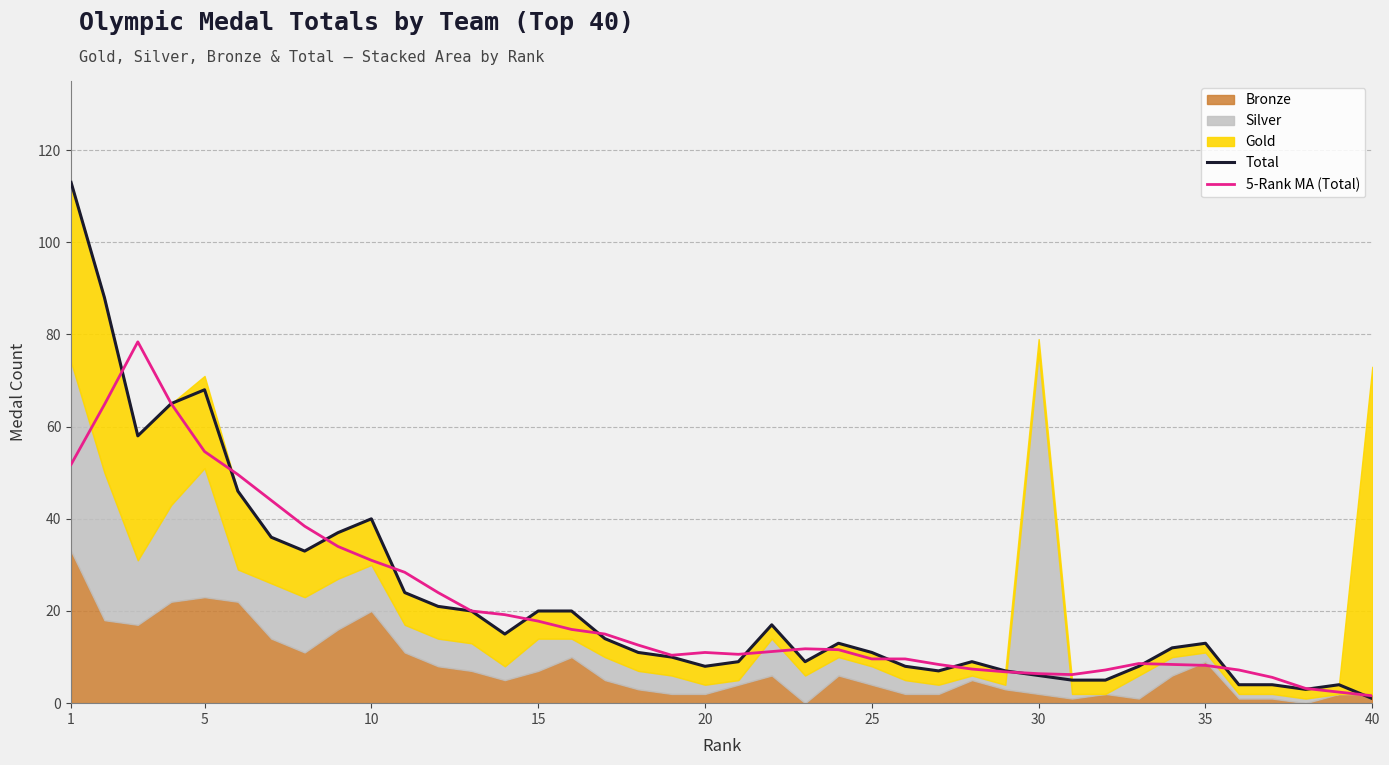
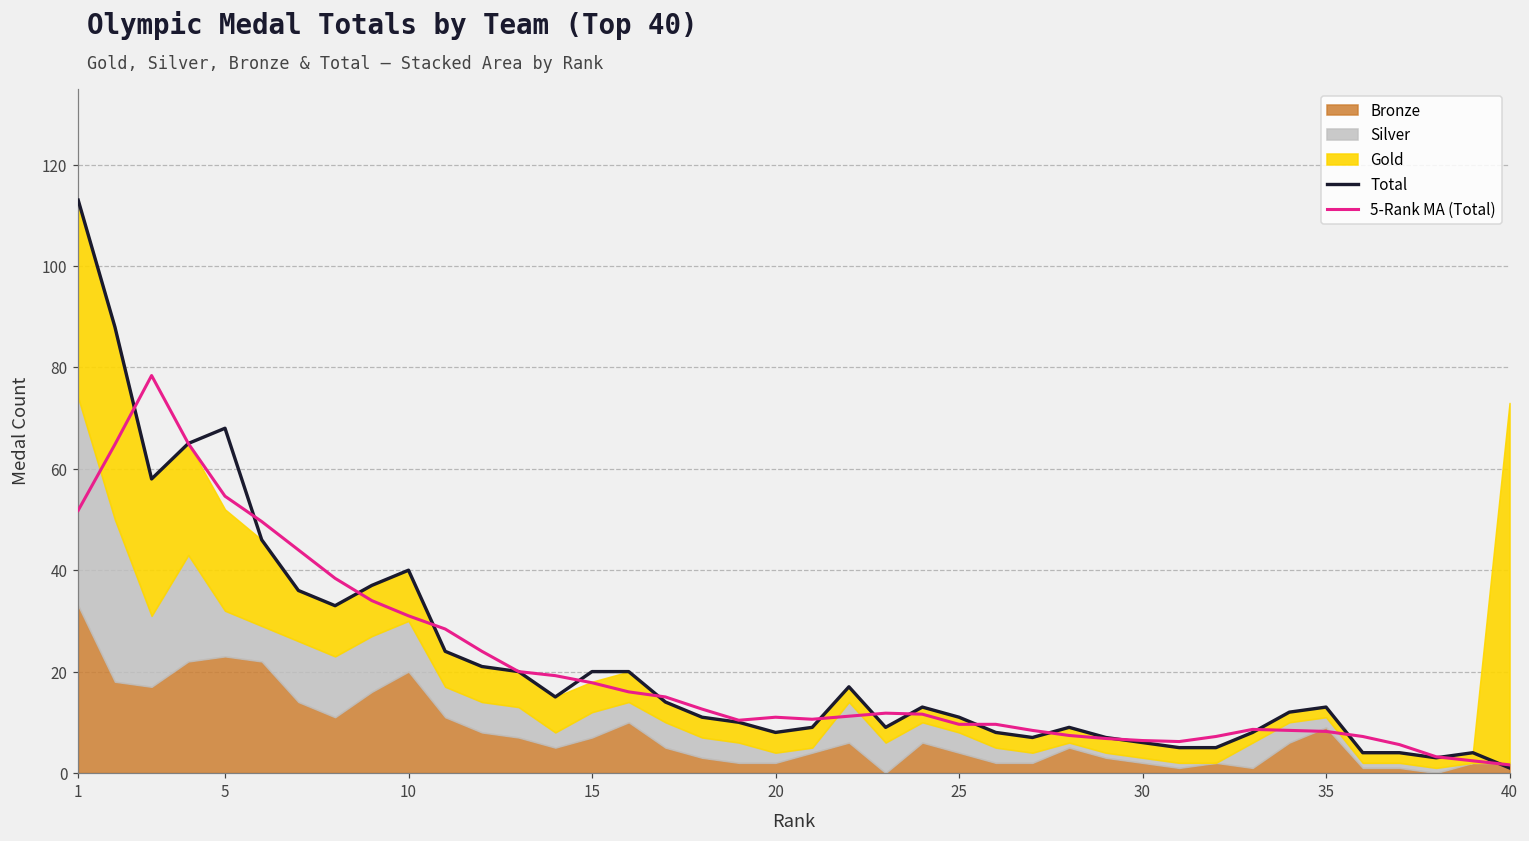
  {
    "Bronze": {
      "1": 33,
      "5": 23,
      "10": 20,
      "15": 7,
      "20": 2,
      "25": 4,
      "30": 2,
      "35": 9
    },
    "Total": {
      "5": 68,
      "40": 1
    },
    "5-Rank MA (Total)": {
      "1": 52,
      "5": 55,
      "10": 31,
      "20": 11,
      "25": 10,
      "35": 8
    },
    "Silver": {
      "1": 41,
-     "5": 28,
+     "5": 9,
      "10": 10,
-     "15": 7,
+     "15": 5,
      "20": 2,
      "25": 4,
-     "30": 74,
+     "30": 1,
      "35": 2
    },
    "Gold": {
      "5": 20,
      "40": 71
    }
  }
